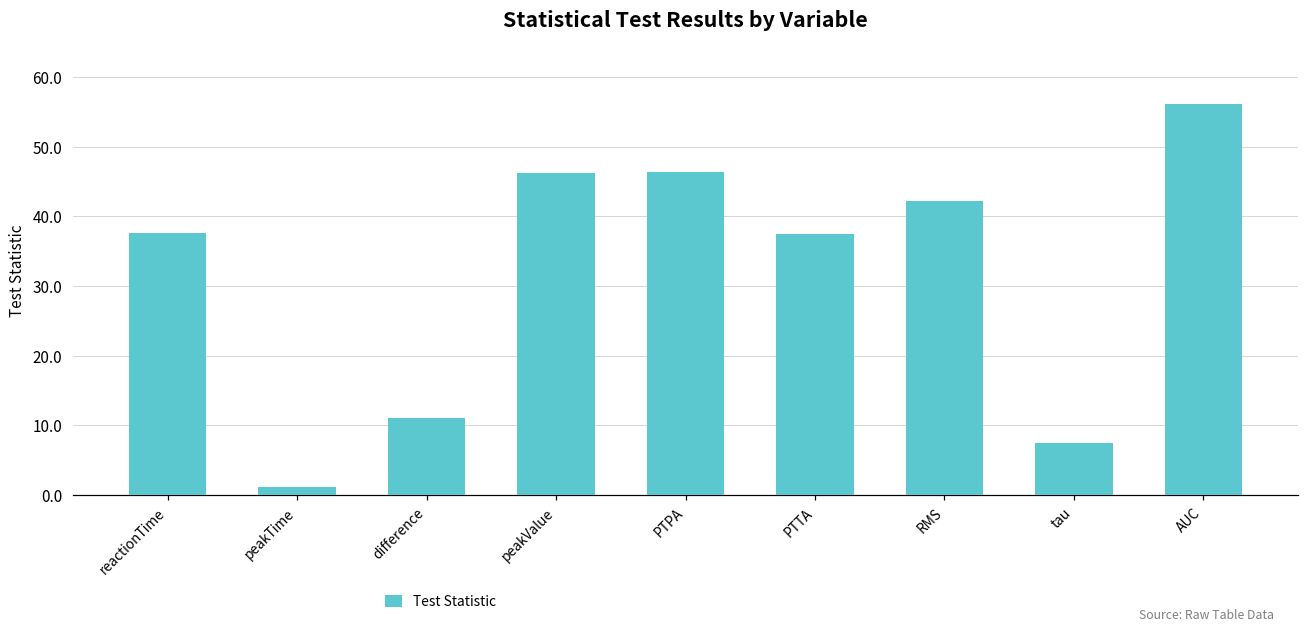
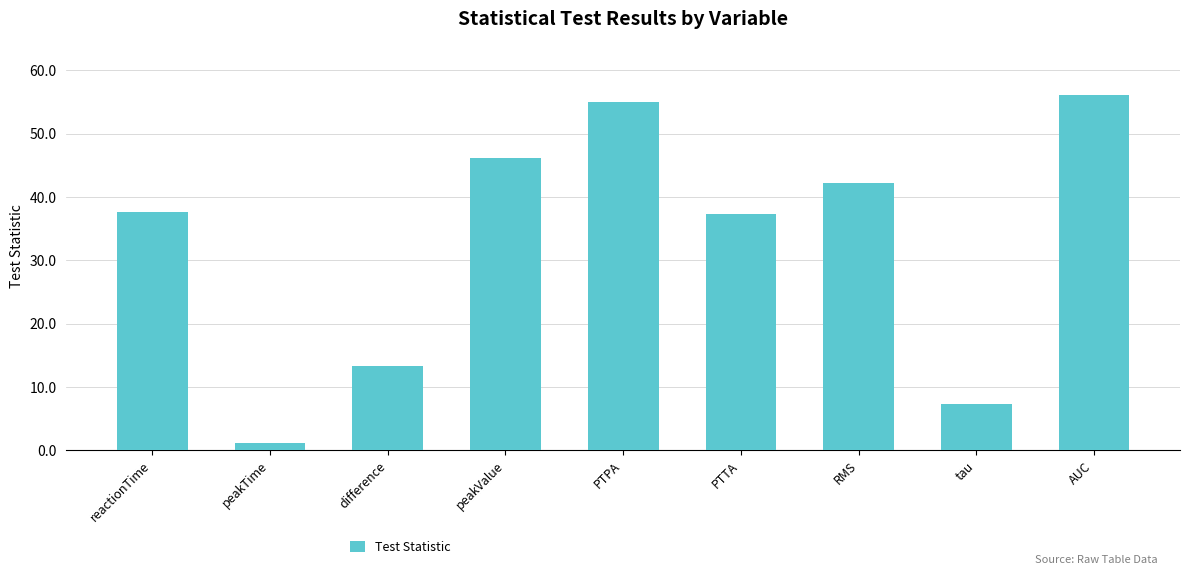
  {
    "reactionTime": 38,
    "peakTime": 1,
-   "difference": 11,
+   "difference": 13,
    "peakValue": 46,
-   "PTPA": 46,
+   "PTPA": 55,
    "PTTA": 37,
    "RMS": 42,
    "tau": 7,
    "AUC": 56
  }
